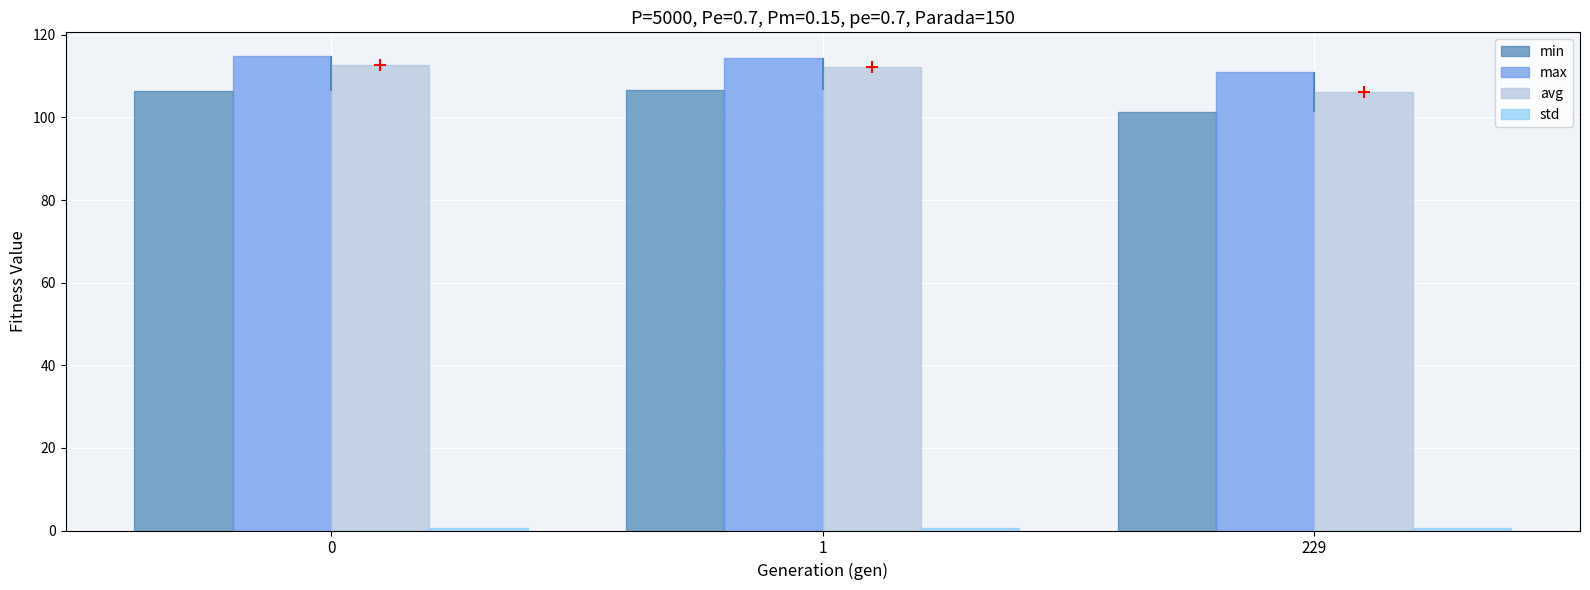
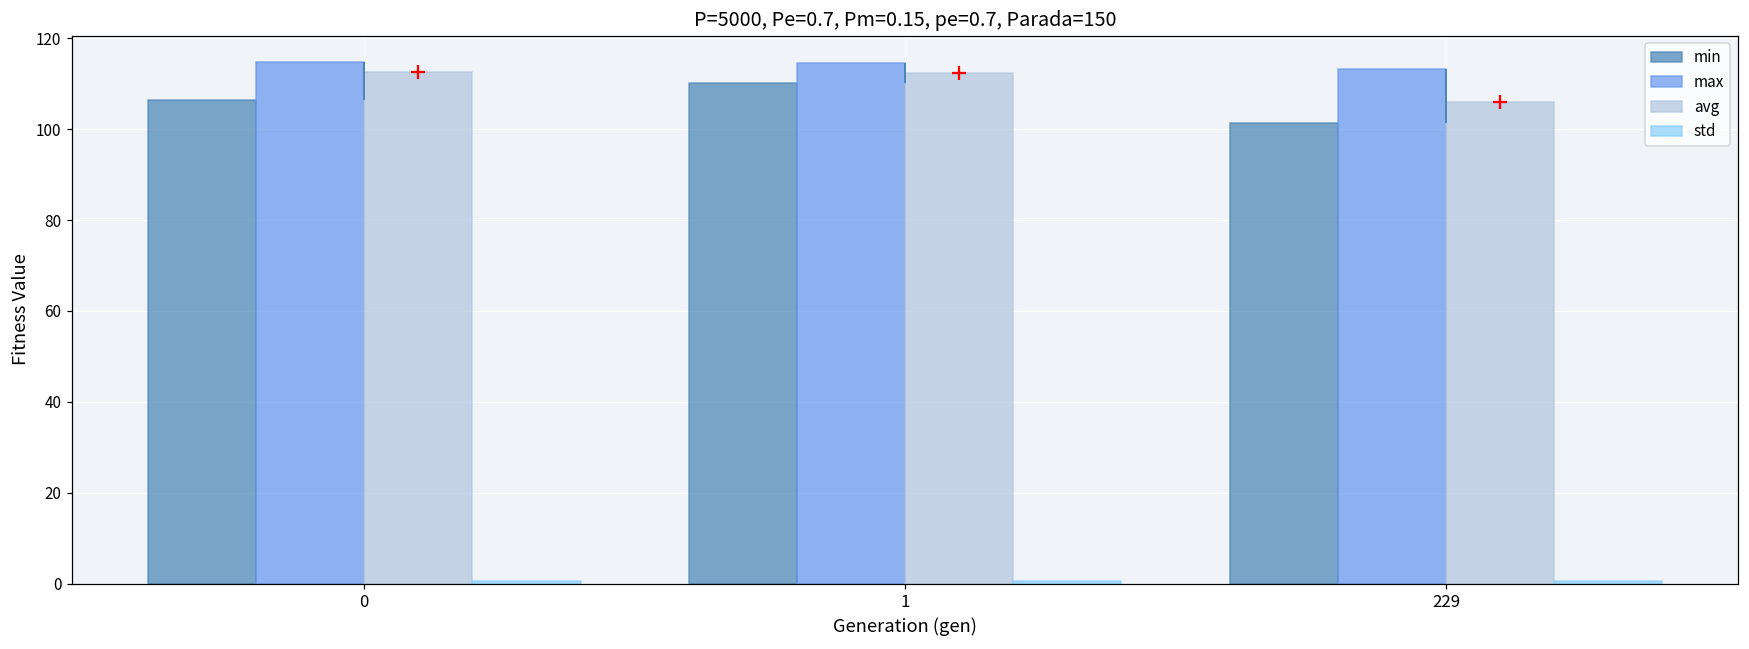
  {
    "min": {
      "0": 106,
-     "1": 107,
+     "1": 110,
      "229": 101
    },
    "max": {
      "0": 115,
      "1": 114,
-     "229": 111
+     "229": 113
    }
  }
